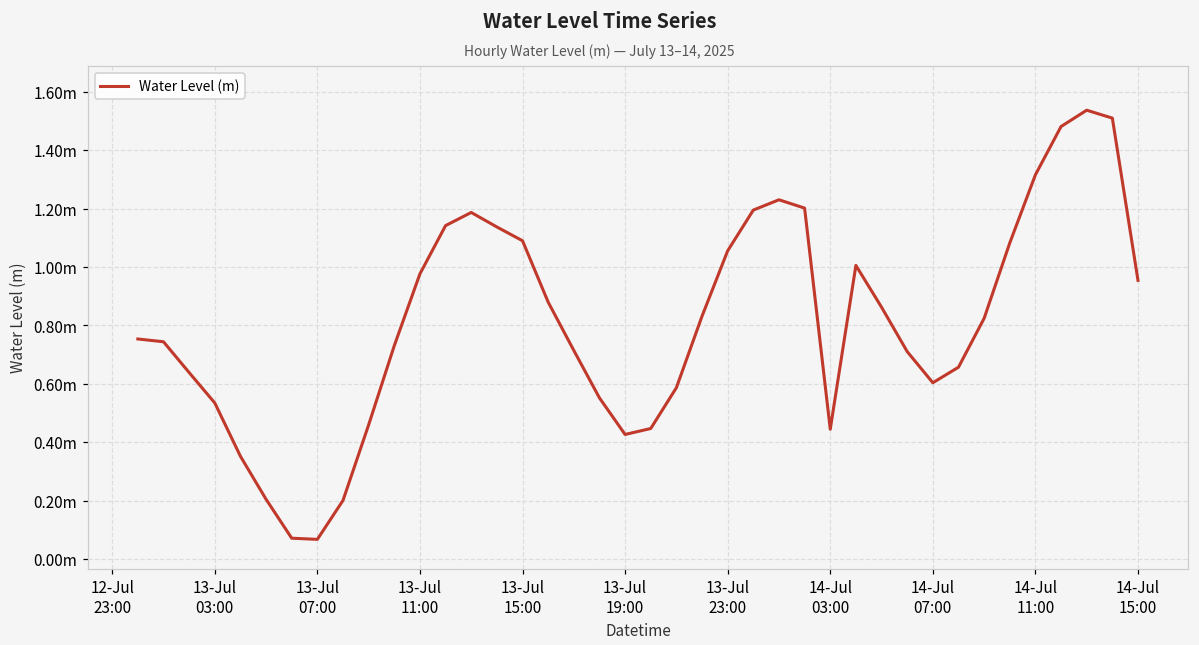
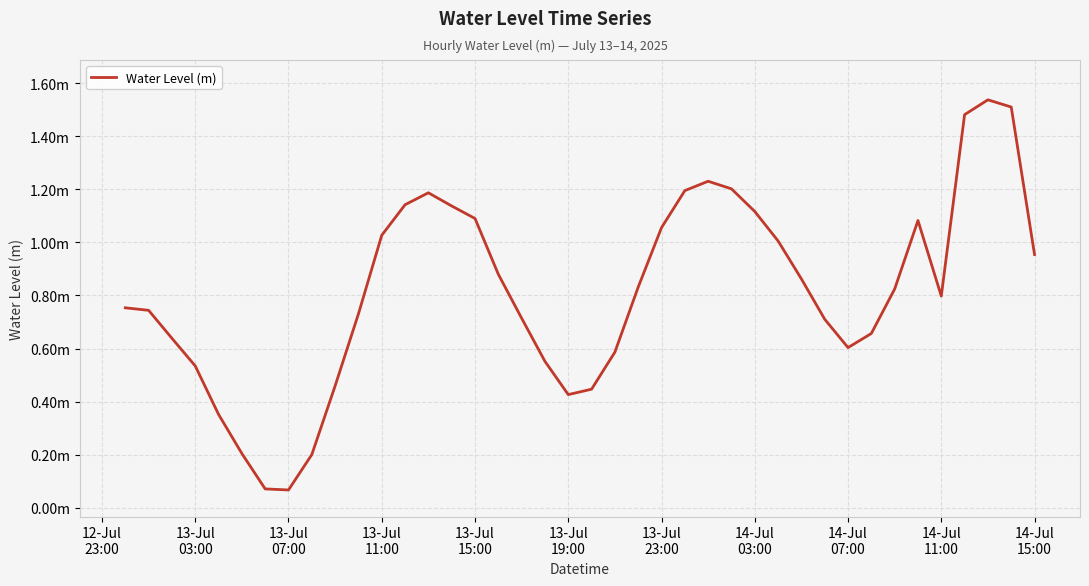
  {
    "13-Jul 03:00": "0.53m",
    "13-Jul 07:00": "0.07m",
-   "13-Jul 11:00": "0.98m",
+   "13-Jul 11:00": "1.03m",
    "13-Jul 15:00": "1.09m",
    "13-Jul 19:00": "0.43m",
    "13-Jul 23:00": "1.06m",
-   "14-Jul 03:00": "0.44m",
+   "14-Jul 03:00": "1.12m",
    "14-Jul 07:00": "0.60m",
-   "14-Jul 11:00": "1.32m",
+   "14-Jul 11:00": "0.80m",
    "14-Jul 15:00": "0.95m"
  }
